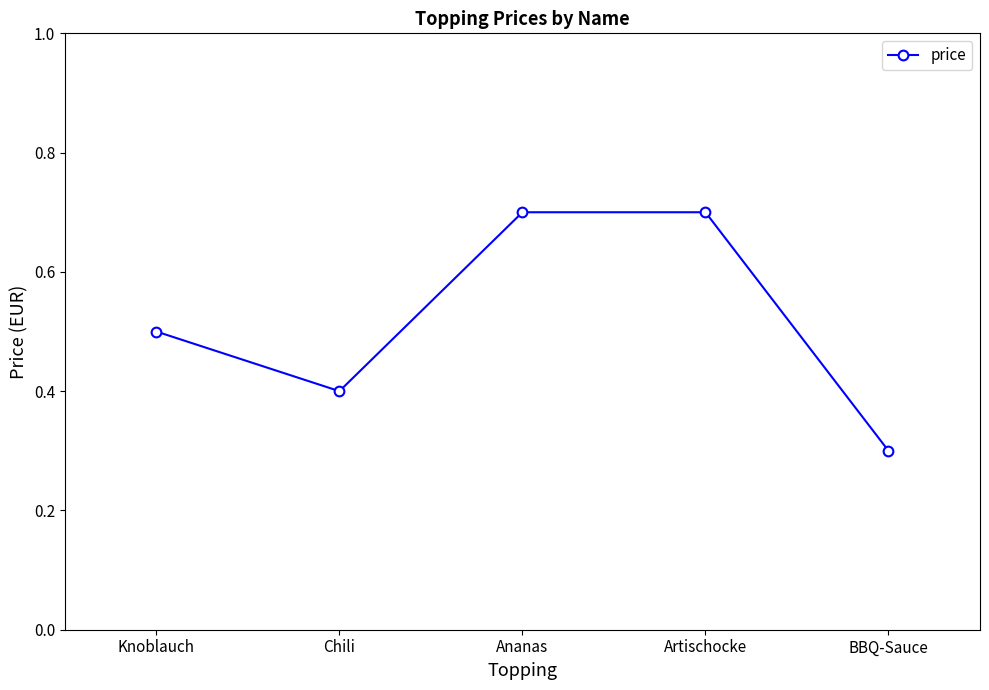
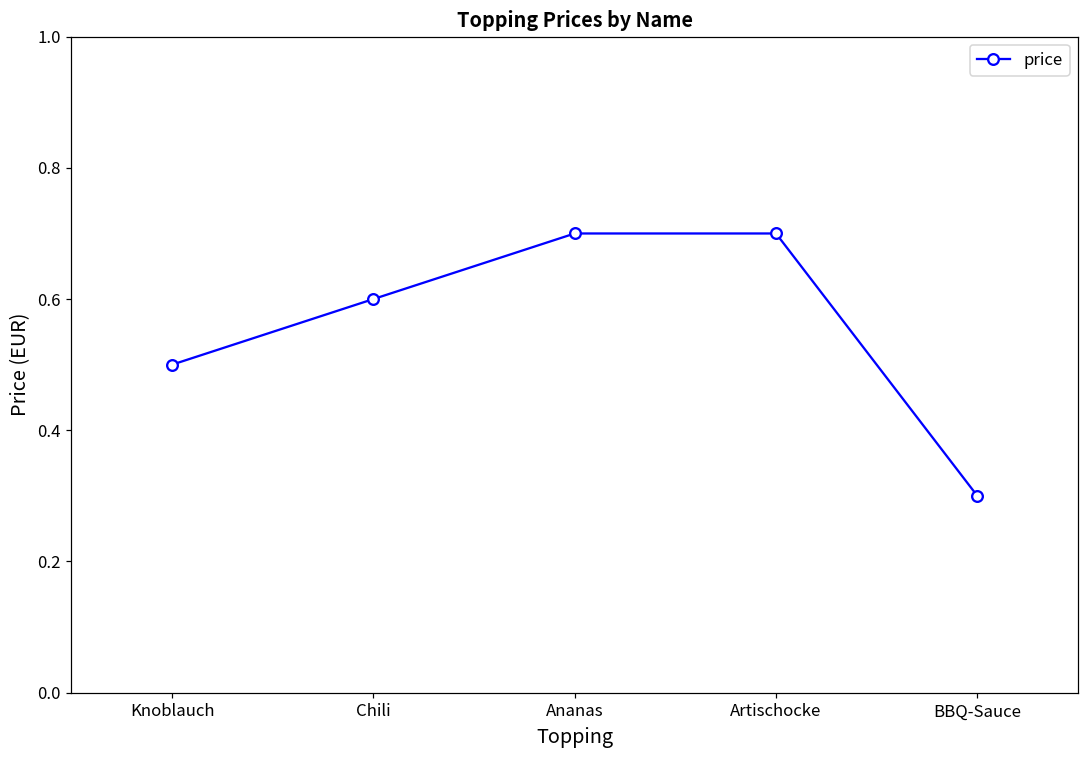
  {
    "Knoblauch": 0.5,
-   "Chili": 0.4,
+   "Chili": 0.6,
    "Ananas": 0.7,
    "Artischocke": 0.7,
    "BBQ-Sauce": 0.3
  }
